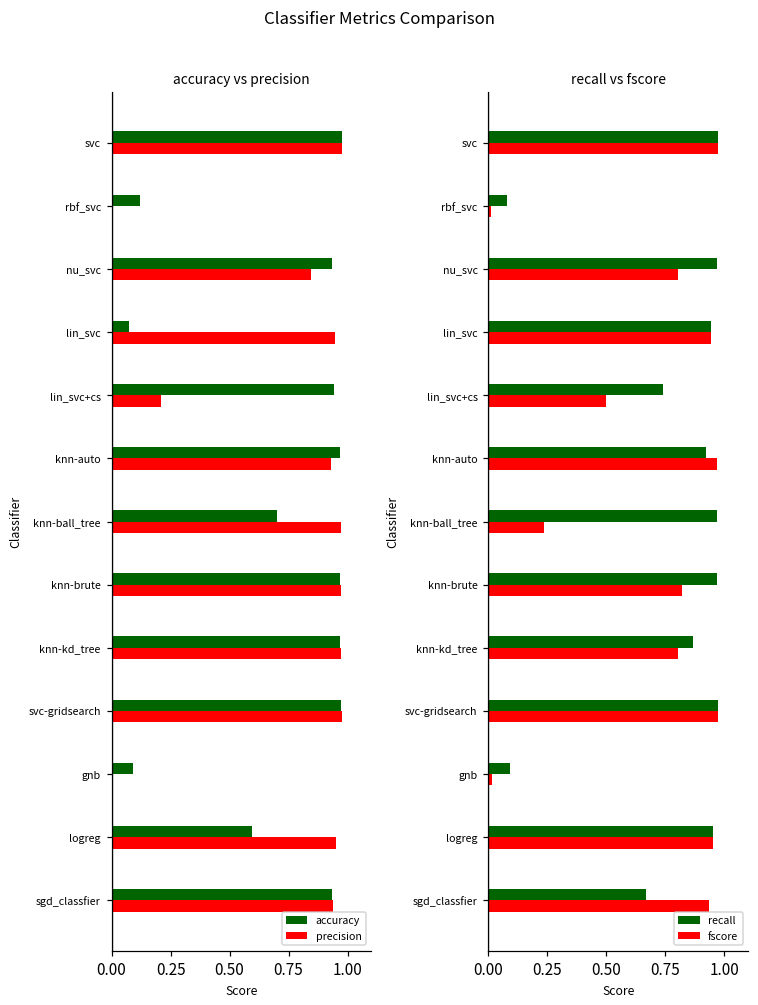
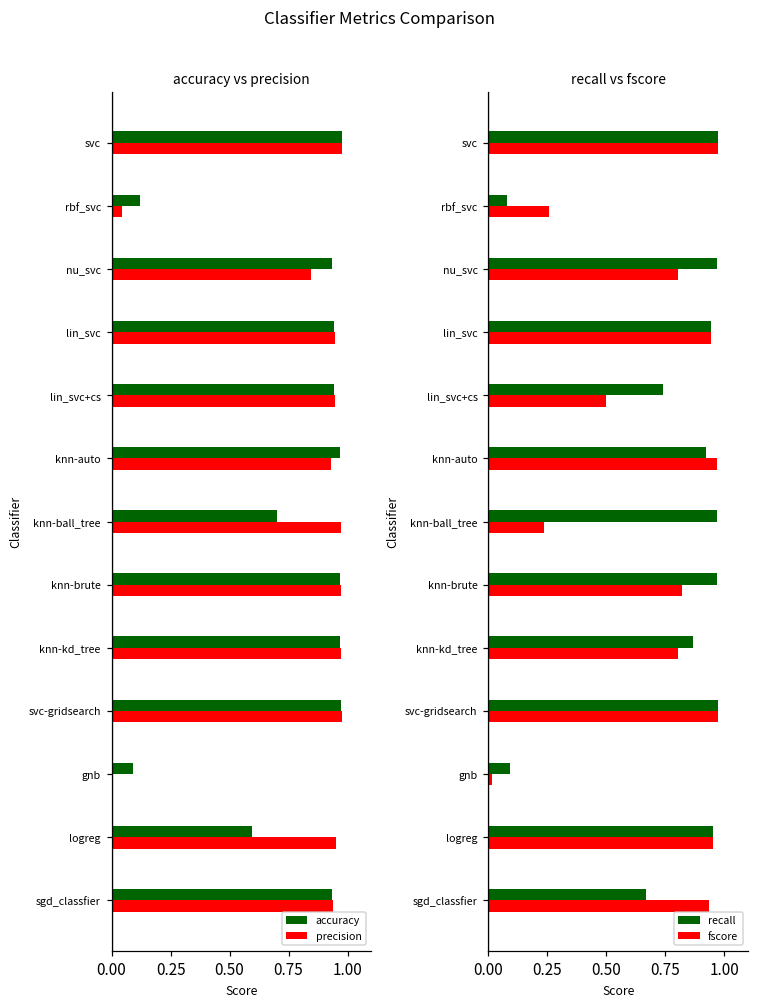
  {
    "accuracy vs precision": {
      "accuracy": {
        "svc": 0.97,
        "rbf_svc": 0.12,
        "nu_svc": 0.93,
-       "lin_svc": 0.07,
+       "lin_svc": 0.94,
        "lin_svc+cs": 0.94,
        "knn-auto": 0.97,
        "knn-ball_tree": 0.70,
        "knn-brute": 0.97,
        "knn-kd_tree": 0.97,
        "svc-gridsearch": 0.97,
        "gnb": 0.09,
        "logreg": 0.59,
        "sgd_classfier": 0.93
      },
      "precision": {
        "svc": 0.98,
-       "rbf_svc": 0.01,
+       "rbf_svc": 0.05,
        "nu_svc": 0.84,
        "lin_svc": 0.95,
-       "lin_svc+cs": 0.21,
+       "lin_svc+cs": 0.95,
        "knn-auto": 0.93,
        "knn-ball_tree": 0.97,
        "knn-brute": 0.97,
        "knn-kd_tree": 0.97,
        "svc-gridsearch": 0.97,
        "logreg": 0.95,
        "sgd_classfier": 0.94
      }
    },
    "recall vs fscore": {
      "recall": {
        "svc": 0.97,
        "rbf_svc": 0.08,
        "nu_svc": 0.97,
        "lin_svc": 0.94,
        "lin_svc+cs": 0.74,
        "knn-auto": 0.92,
        "knn-ball_tree": 0.97,
        "knn-brute": 0.97,
        "knn-kd_tree": 0.87,
        "svc-gridsearch": 0.97,
        "gnb": 0.09,
        "logreg": 0.95,
        "sgd_classfier": 0.67
      },
      "fscore": {
        "svc": 0.97,
-       "rbf_svc": 0.01,
+       "rbf_svc": 0.26,
        "nu_svc": 0.80,
        "lin_svc": 0.94,
        "lin_svc+cs": 0.50,
        "knn-auto": 0.97,
        "knn-ball_tree": 0.24,
        "knn-brute": 0.82,
        "knn-kd_tree": 0.80,
        "svc-gridsearch": 0.97,
        "gnb": 0.02,
        "logreg": 0.95,
        "sgd_classfier": 0.93
      }
    }
  }
